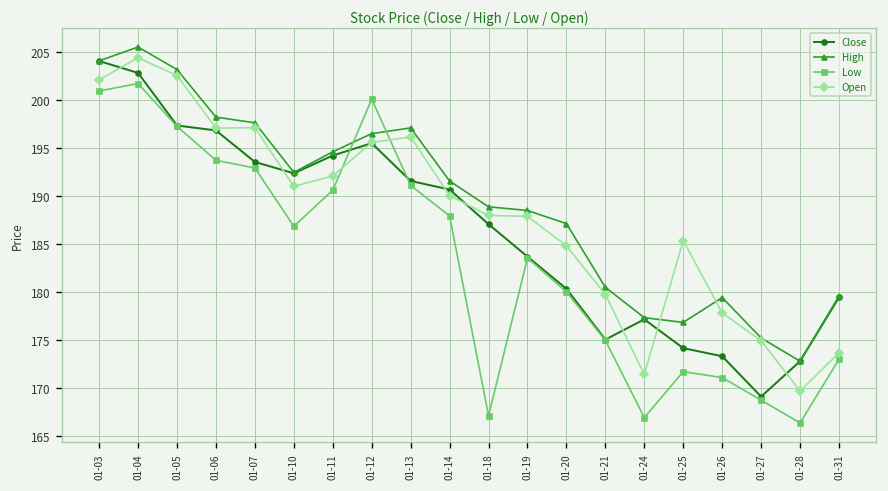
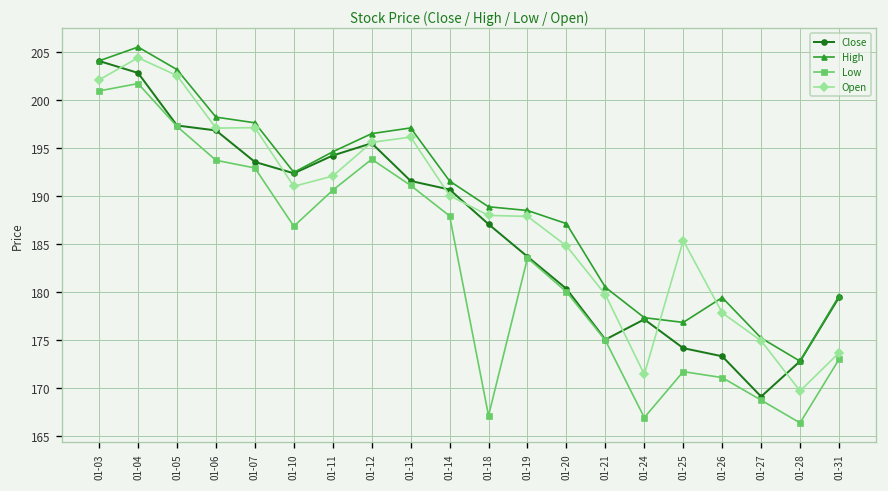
  {
    "Low": {
      "01-03": 201,
      "01-04": 202,
      "01-06": 194,
      "01-07": 193,
      "01-10": 187,
      "01-11": 191,
-     "01-12": 200,
+     "01-12": 194,
      "01-13": 191,
      "01-14": 188,
      "01-18": 167,
      "01-24": 167,
      "01-25": 172,
      "01-26": 171,
      "01-27": 169,
      "01-28": 166,
      "01-31": 173
    },
    "Open": {
      "01-03": 202,
      "01-04": 204,
      "01-05": 203,
      "01-07": 197,
      "01-10": 191,
      "01-11": 192,
      "01-13": 196,
      "01-14": 190,
      "01-18": 188,
      "01-19": 188,
      "01-20": 185,
      "01-21": 180,
      "01-24": 171,
      "01-25": 185,
      "01-26": 178,
      "01-28": 170,
      "01-31": 174
    }
  }
